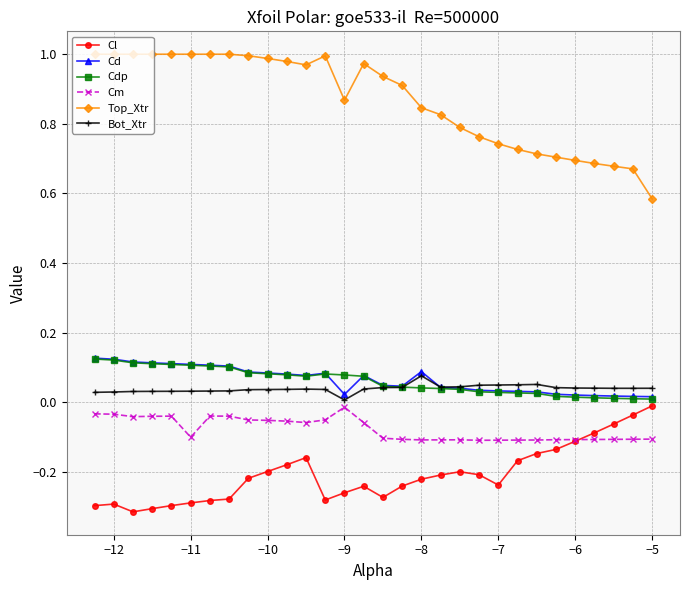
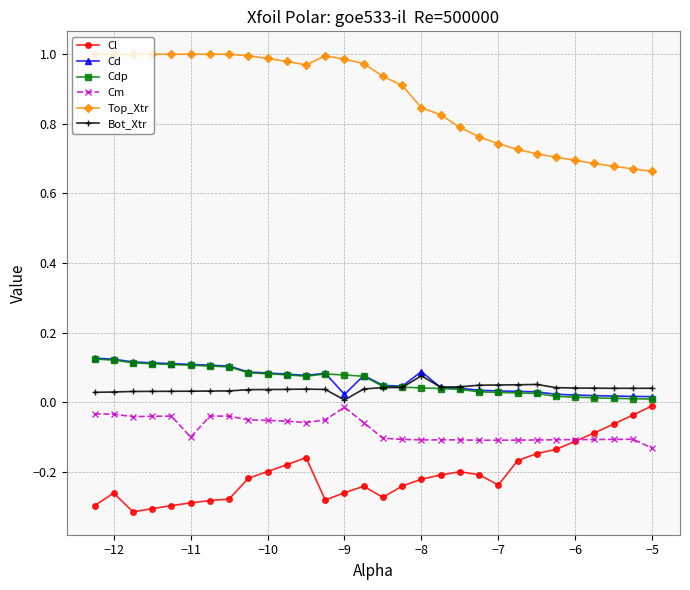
  {
    "Cl": {
-     "−12": -0.29,
+     "−12": -0.26,
      "−11": -0.29,
      "−10": -0.20,
      "−9": -0.26,
      "−8": -0.22,
      "−7": -0.24,
      "−5": -0.01
    },
    "Cd": {
      "−9": 0.02,
      "−8": 0.09
    },
    "Cdp": {
      "−9": 0.08,
      "−8": 0.04
    },
    "Cm": {
      "−12": -0.03,
      "−11": -0.10,
      "−10": -0.05,
      "−9": -0.01,
      "−8": -0.11,
      "−7": -0.11,
-     "−5": -0.11
+     "−5": -0.13
    },
    "Top_Xtr": {
      "−11": 1.00,
      "−10": 0.99,
-     "−9": 0.87,
+     "−9": 0.99,
      "−8": 0.85,
      "−7": 0.74,
      "−6": 0.69,
-     "−5": 0.58
+     "−5": 0.66
    },
    "Bot_Xtr": {
      "−12": 0.03,
      "−11": 0.03,
      "−10": 0.04,
      "−9": 0.01,
      "−8": 0.08,
      "−7": 0.05,
      "−6": 0.04,
      "−5": 0.04
    }
  }
